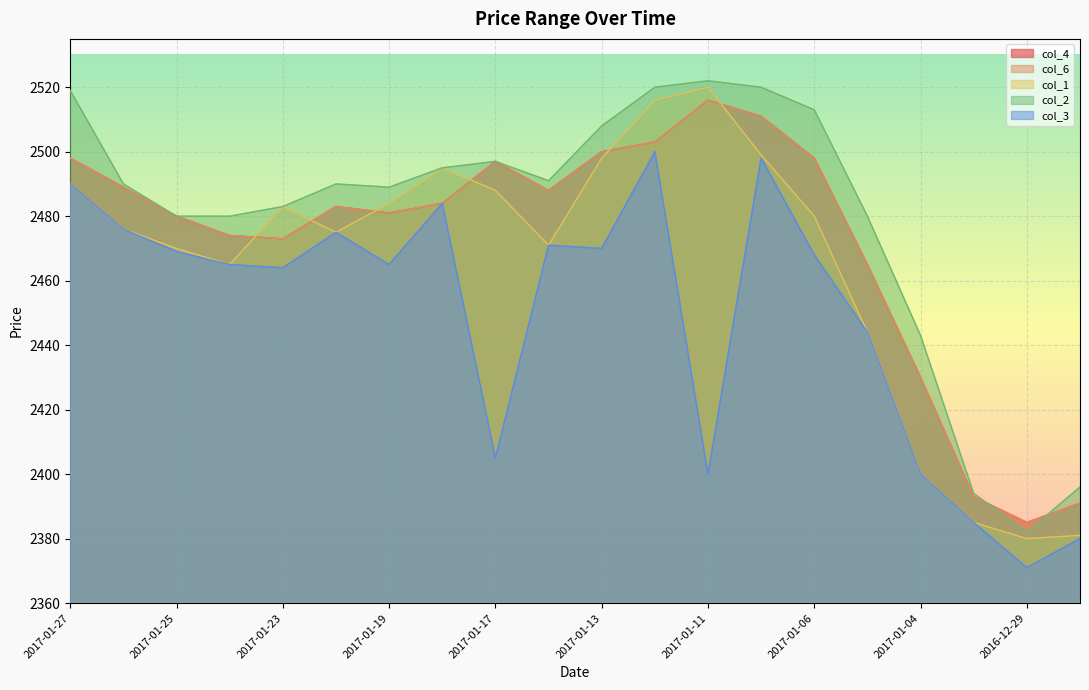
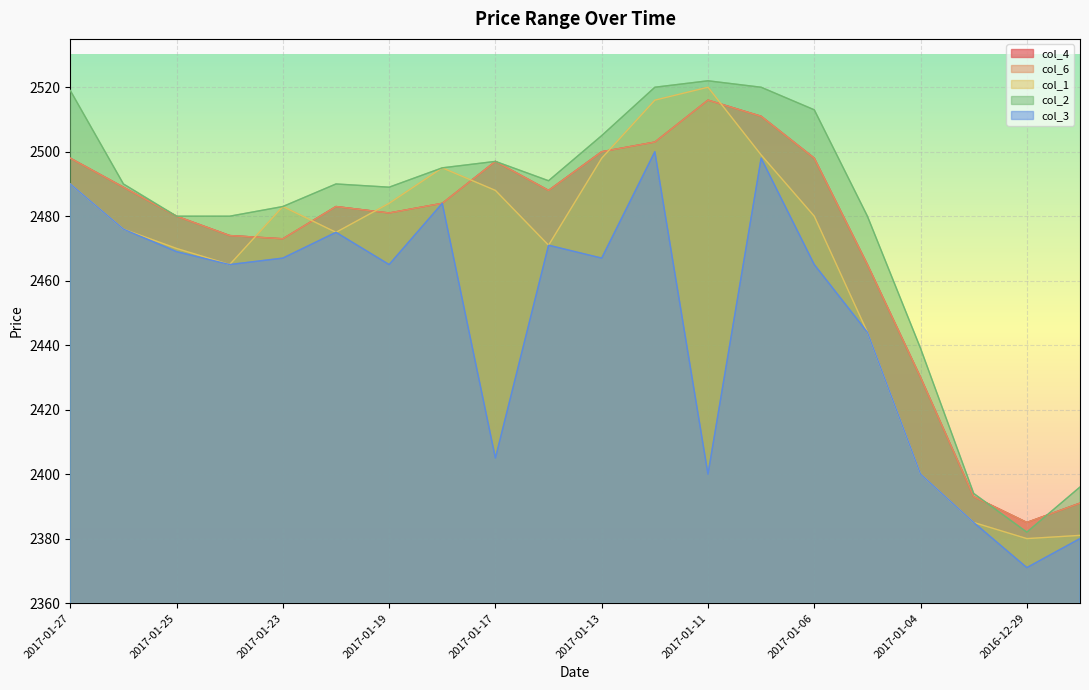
  {
    "col_2": {
      "2017-01-27": 2519,
      "2017-01-19": 2489,
-     "2017-01-13": 2508,
+     "2017-01-13": 2505,
      "2017-01-11": 2522,
      "2017-01-06": 2513,
-     "2017-01-04": 2443,
+     "2017-01-04": 2439,
      "2016-12-29": 2382
    },
    "col_3": {
      "2017-01-25": 2469,
-     "2017-01-23": 2464,
+     "2017-01-23": 2467,
      "2017-01-19": 2465,
      "2017-01-17": 2405,
-     "2017-01-13": 2470,
+     "2017-01-13": 2467,
      "2017-01-11": 2400,
-     "2017-01-06": 2468,
+     "2017-01-06": 2465,
      "2016-12-29": 2371
    }
  }
